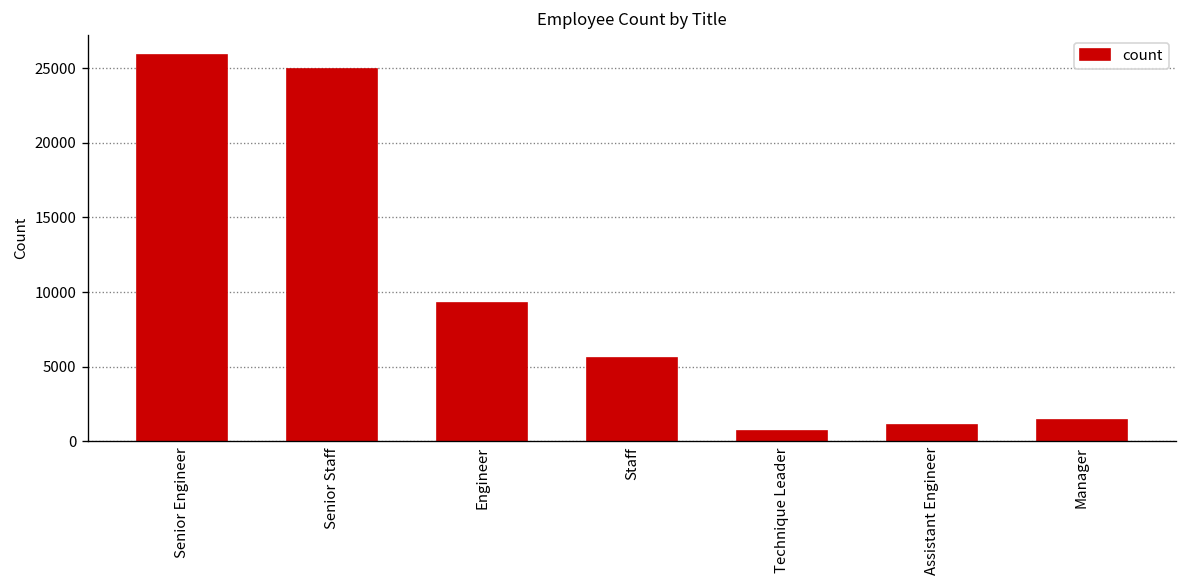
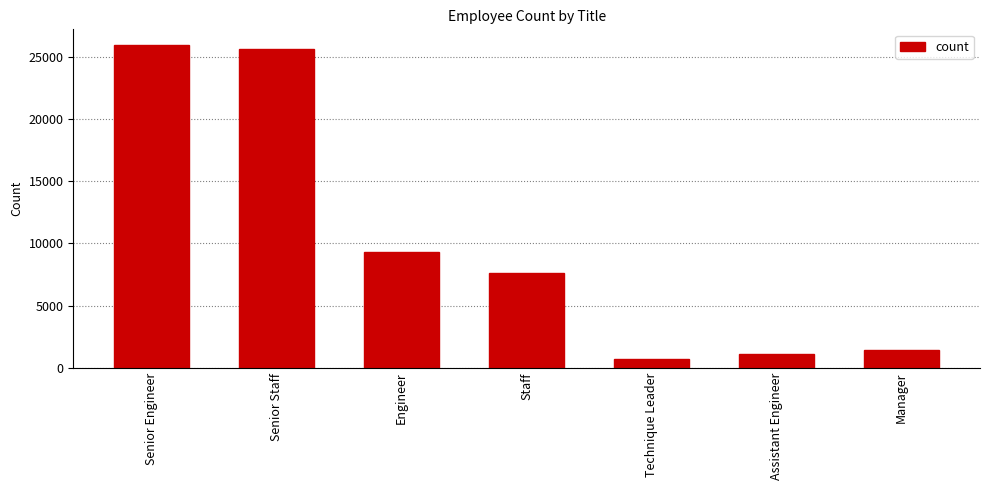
  {
    "Senior Engineer": 25900,
-   "Senior Staff": 24900,
+   "Senior Staff": 25600,
    "Engineer": 9300,
-   "Staff": 5600,
+   "Staff": 7600,
    "Technique Leader": 700,
    "Assistant Engineer": 1100,
    "Manager": 1500
  }
